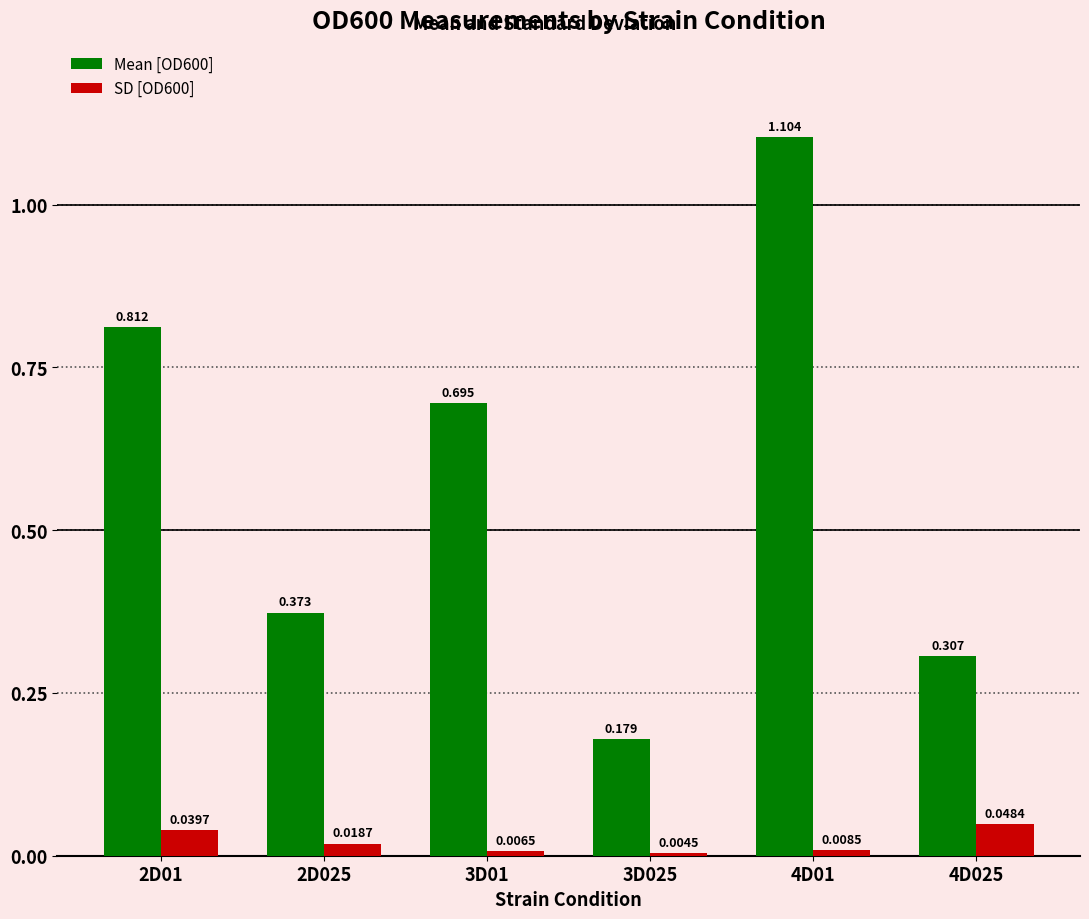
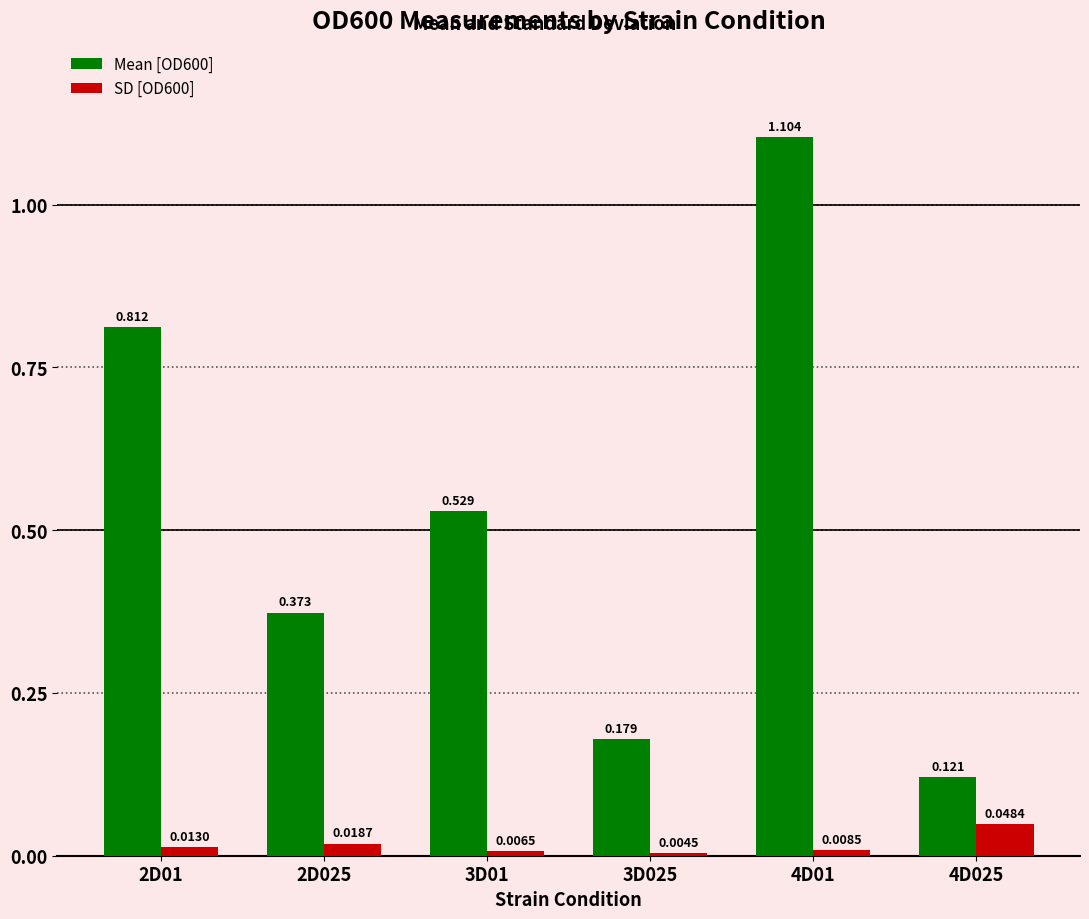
  {
    "Mean [OD600]": {
      "2D01": 0.812,
      "2D025": 0.373,
-     "3D01": 0.695,
+     "3D01": 0.529,
      "3D025": 0.179,
      "4D01": 1.104,
-     "4D025": 0.307
+     "4D025": 0.121
    },
    "SD [OD600]": {
-     "2D01": 0.0397,
+     "2D01": 0.0130,
      "2D025": 0.0187,
      "3D01": 0.0065,
      "3D025": 0.0045,
      "4D01": 0.0085,
      "4D025": 0.0484
    }
  }
